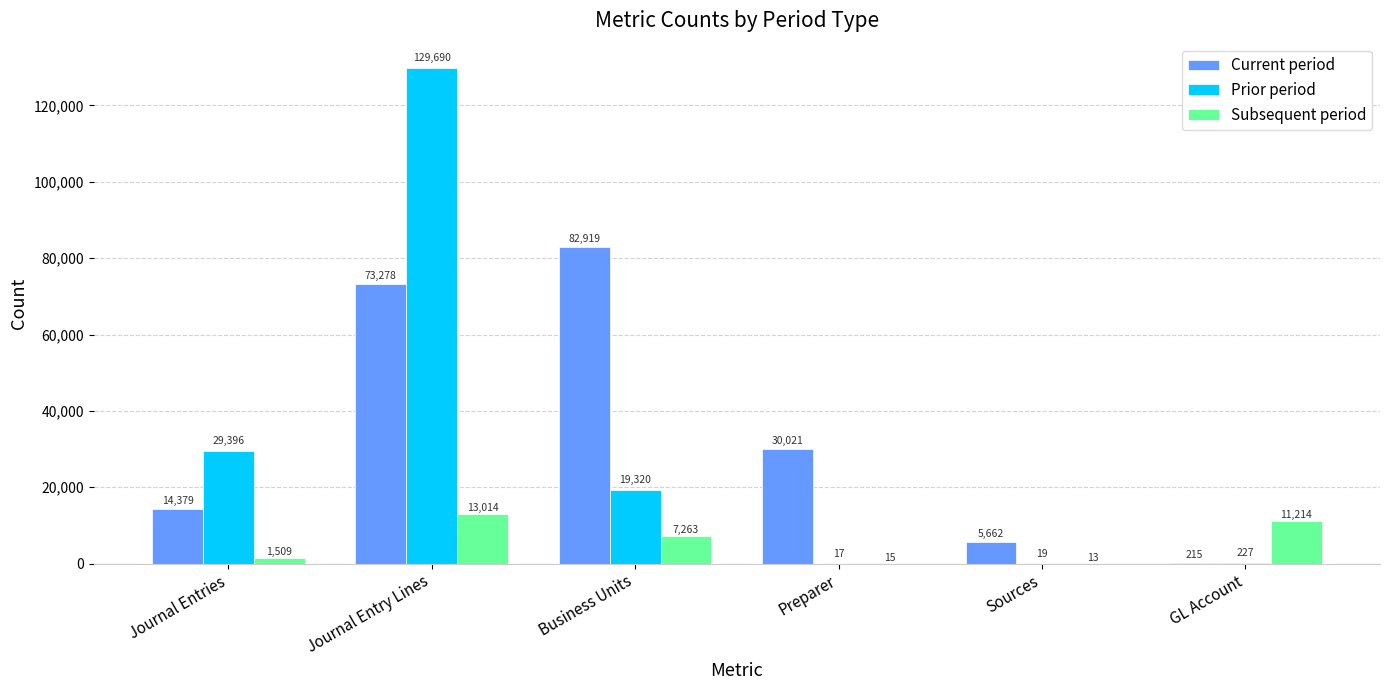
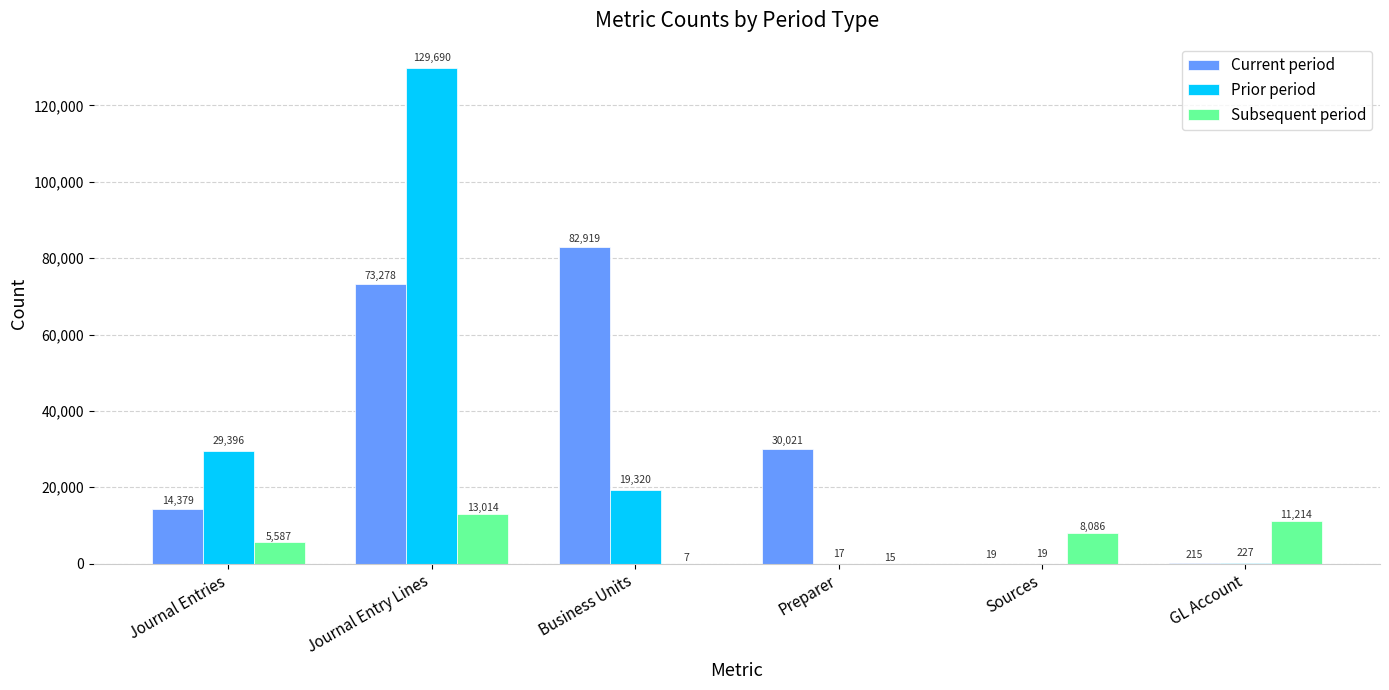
  {
    "Current period": {
      "Journal Entries": "14,379",
      "Journal Entry Lines": "73,278",
      "Business Units": "82,919",
      "Preparer": "30,021",
-     "Sources": "5,662",
+     "Sources": "19",
      "GL Account": "215"
    },
    "Prior period": {
      "Journal Entries": "29,396",
      "Journal Entry Lines": "129,690",
      "Business Units": "19,320",
      "Preparer": "17",
      "Sources": "19",
      "GL Account": "227"
    },
    "Subsequent period": {
-     "Journal Entries": "1,509",
+     "Journal Entries": "5,587",
      "Journal Entry Lines": "13,014",
-     "Business Units": "7,263",
+     "Business Units": "7",
      "Preparer": "15",
-     "Sources": "13",
+     "Sources": "8,086",
      "GL Account": "11,214"
    }
  }
